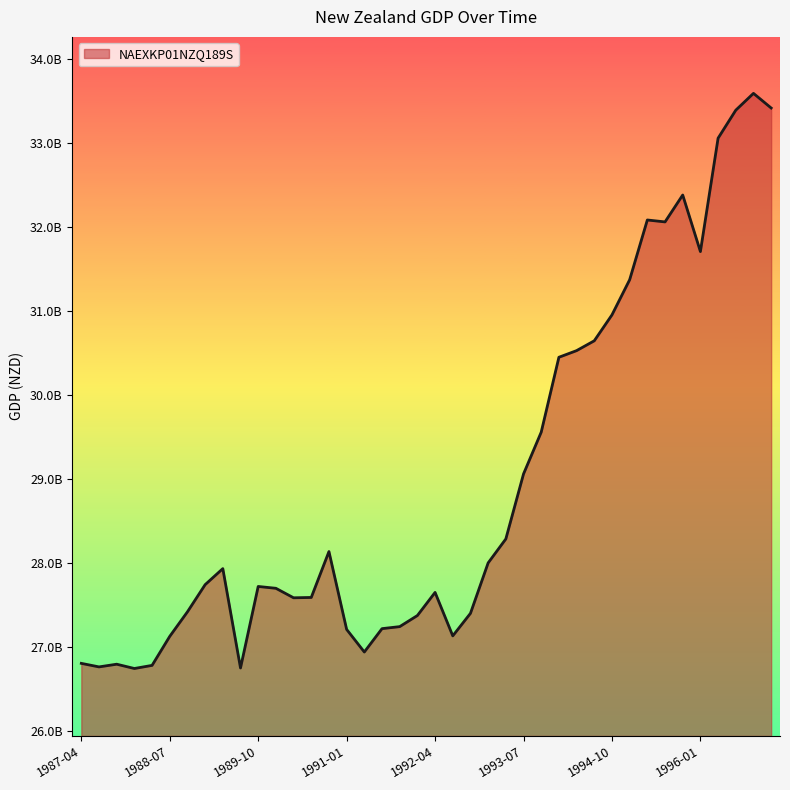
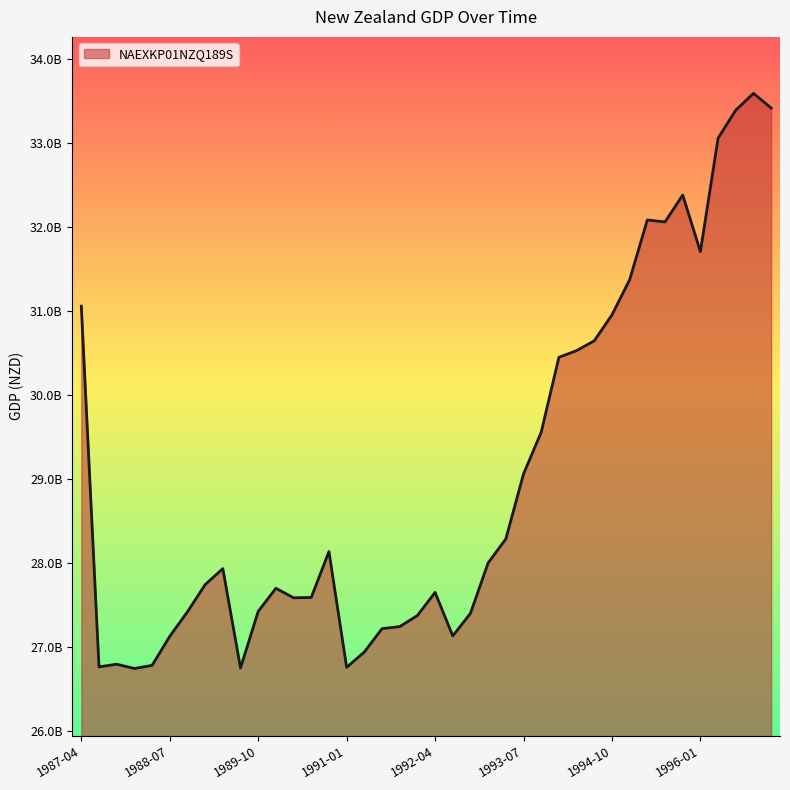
  {
-   "1987-04": 26800000000,
+   "1987-04": 31100000000,
    "1988-07": 27100000000,
-   "1989-10": 27700000000,
-   "1991-01": 27200000000,
+   "1989-10": 27400000000,
+   "1991-01": 26800000000,
    "1992-04": 27700000000,
    "1993-07": 29100000000,
    "1994-10": 31000000000,
    "1996-01": 31700000000
  }
